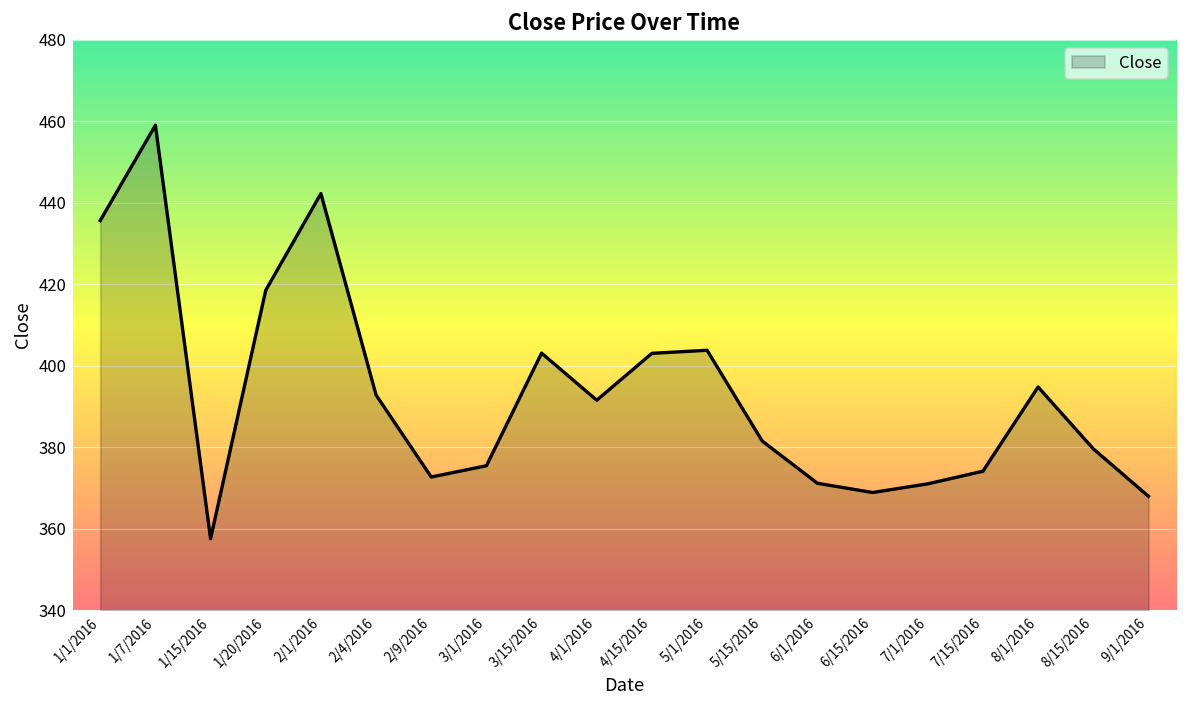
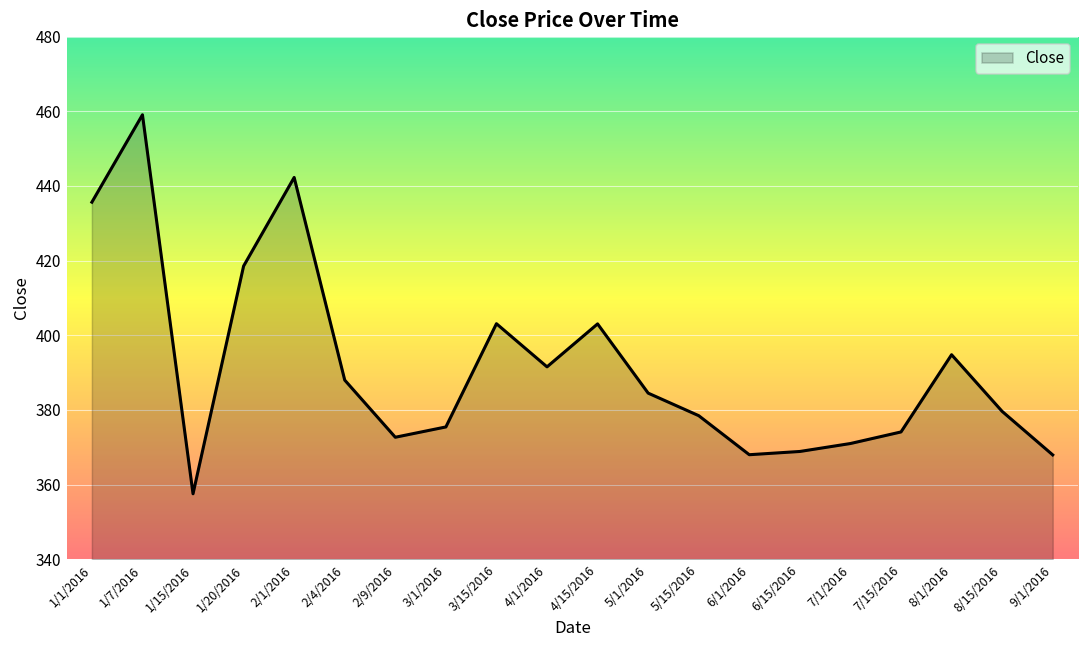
  {
    "1/1/2016": 436,
    "1/7/2016": 459,
    "1/15/2016": 358,
    "1/20/2016": 419,
    "2/1/2016": 442,
-   "2/4/2016": 393,
+   "2/4/2016": 388,
    "2/9/2016": 373,
    "3/1/2016": 375,
    "3/15/2016": 403,
    "4/1/2016": 392,
    "4/15/2016": 403,
-   "5/1/2016": 404,
-   "5/15/2016": 382,
-   "6/1/2016": 371,
+   "5/1/2016": 385,
+   "5/15/2016": 378,
+   "6/1/2016": 368,
    "6/15/2016": 369,
    "7/1/2016": 371,
    "7/15/2016": 374,
    "8/1/2016": 395,
    "8/15/2016": 380,
    "9/1/2016": 368
  }
